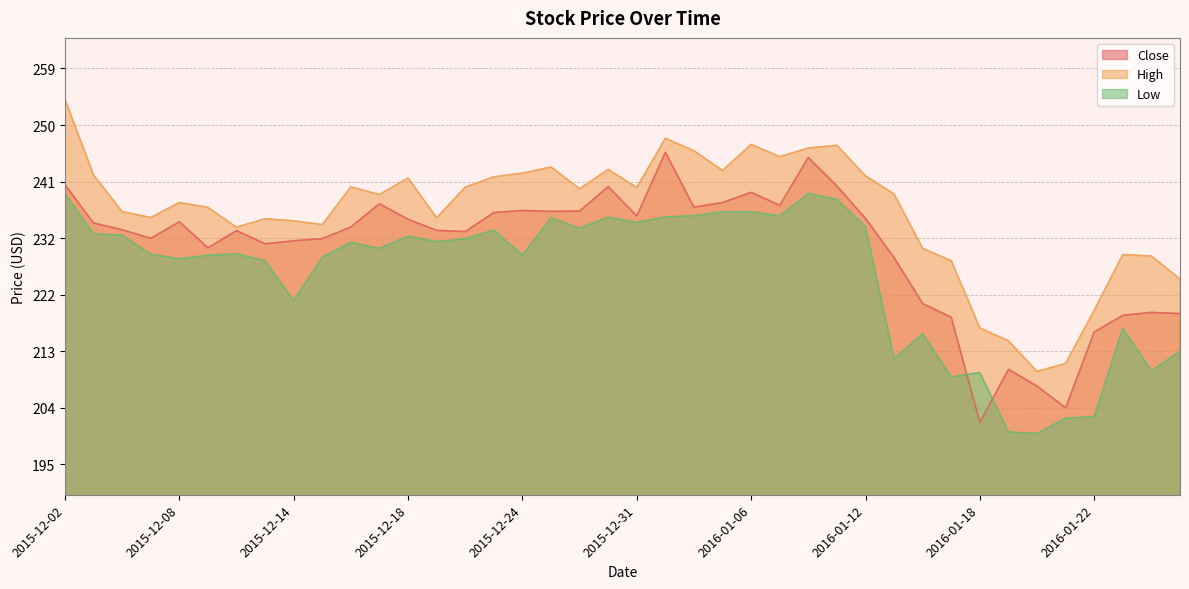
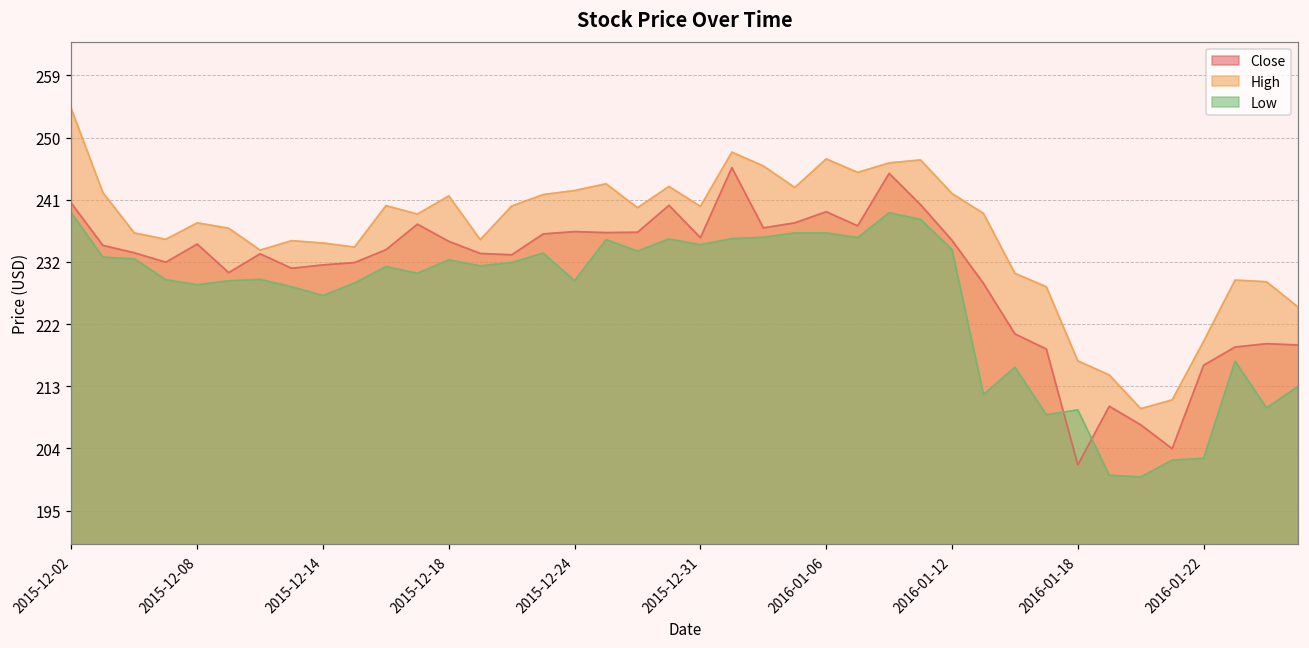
  {
    "Low": {
      "2015-12-02": 239,
      "2015-12-08": 228,
-     "2015-12-14": 221,
+     "2015-12-14": 227,
      "2015-12-18": 232,
      "2015-12-24": 229,
      "2015-12-31": 234,
      "2016-01-06": 236,
      "2016-01-12": 234,
      "2016-01-18": 210,
      "2016-01-22": 203
    }
  }
